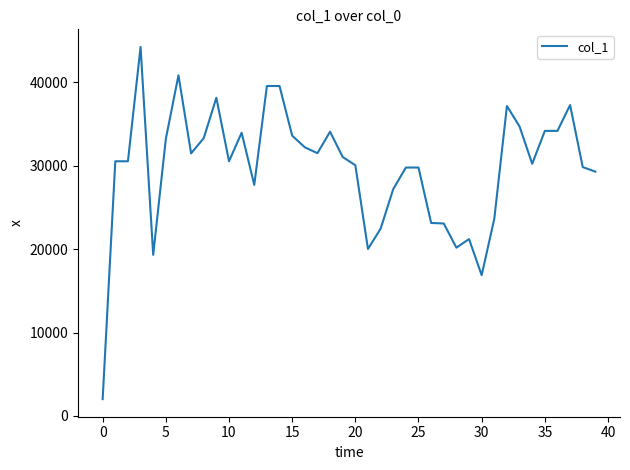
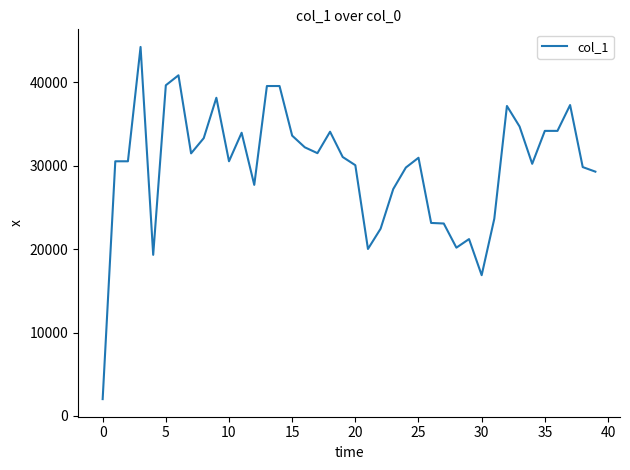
  {
    "0": 2000,
-   "5": 33000,
+   "5": 40000,
    "10": 31000,
    "15": 34000,
    "20": 30000,
-   "25": 30000,
+   "25": 31000,
    "30": 17000,
    "35": 34000
  }
